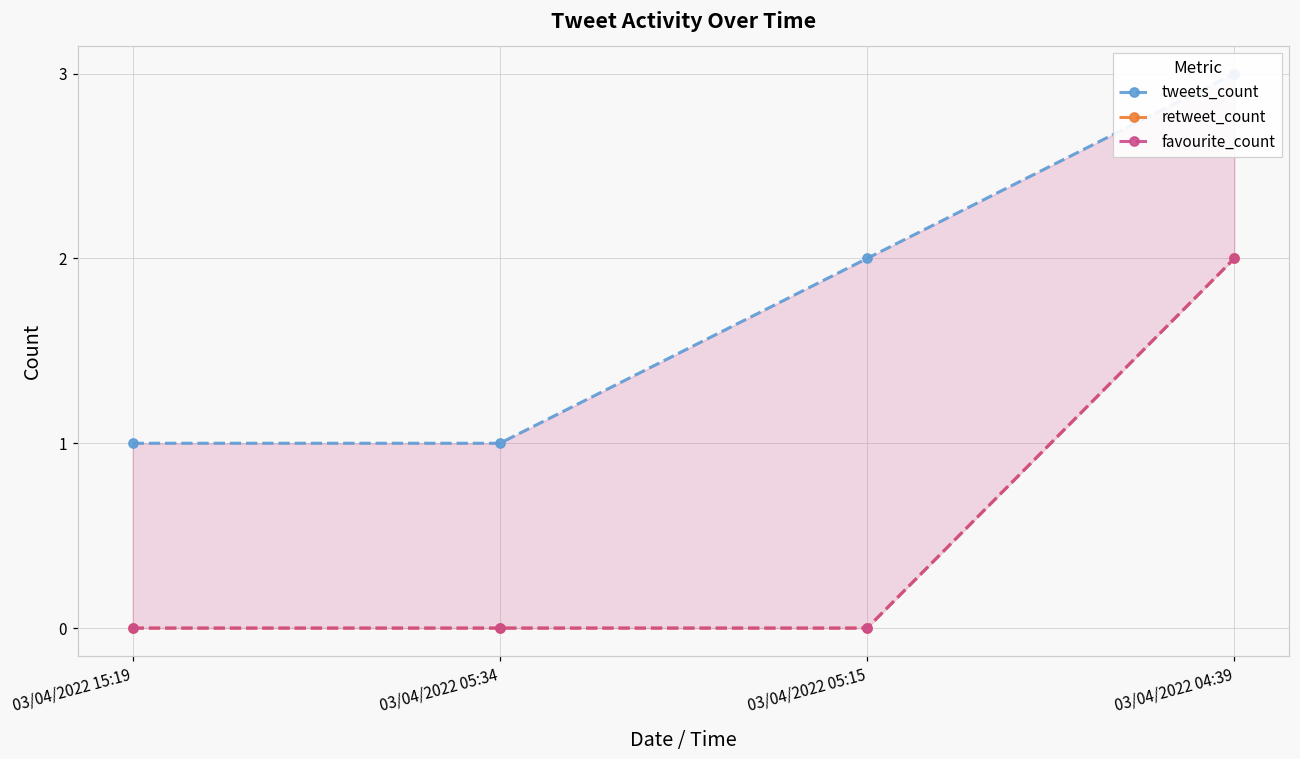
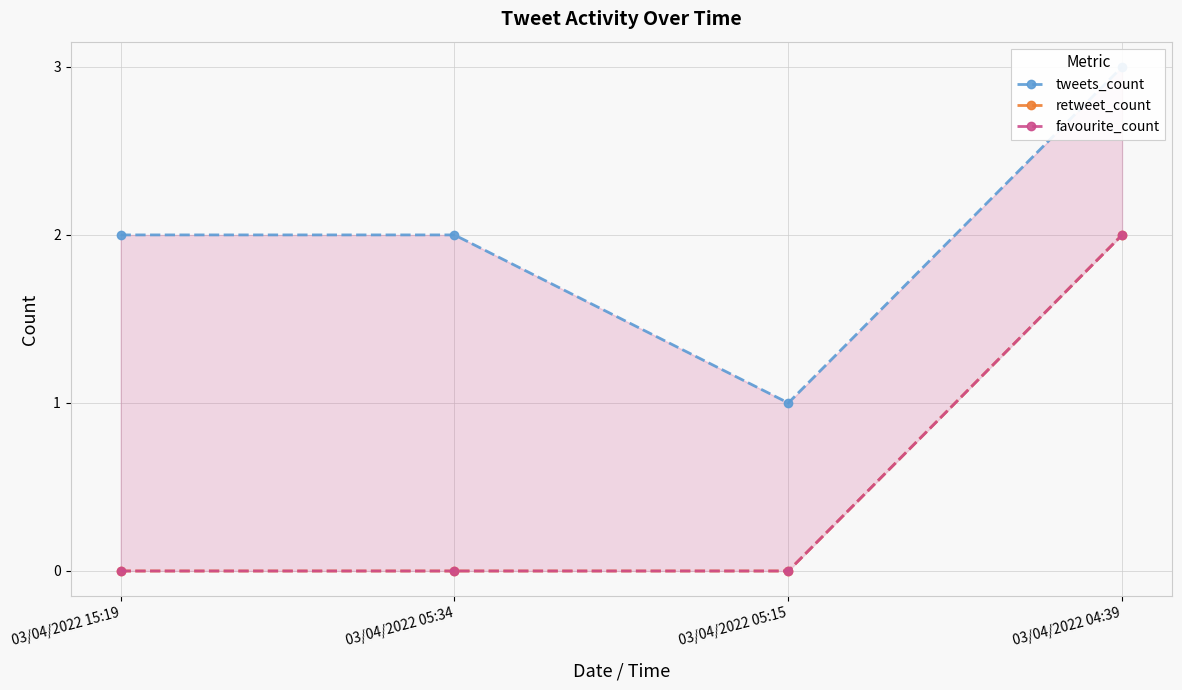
  {
    "tweets_count": {
-     "03/04/2022 15:19": 1,
-     "03/04/2022 05:34": 1,
-     "03/04/2022 05:15": 2
+     "03/04/2022 15:19": 2,
+     "03/04/2022 05:34": 2,
+     "03/04/2022 05:15": 1
    },
    "favourite_count": {
      "03/04/2022 15:19": 0,
      "03/04/2022 05:34": 0,
      "03/04/2022 05:15": 0,
      "03/04/2022 04:39": 2
    }
  }
